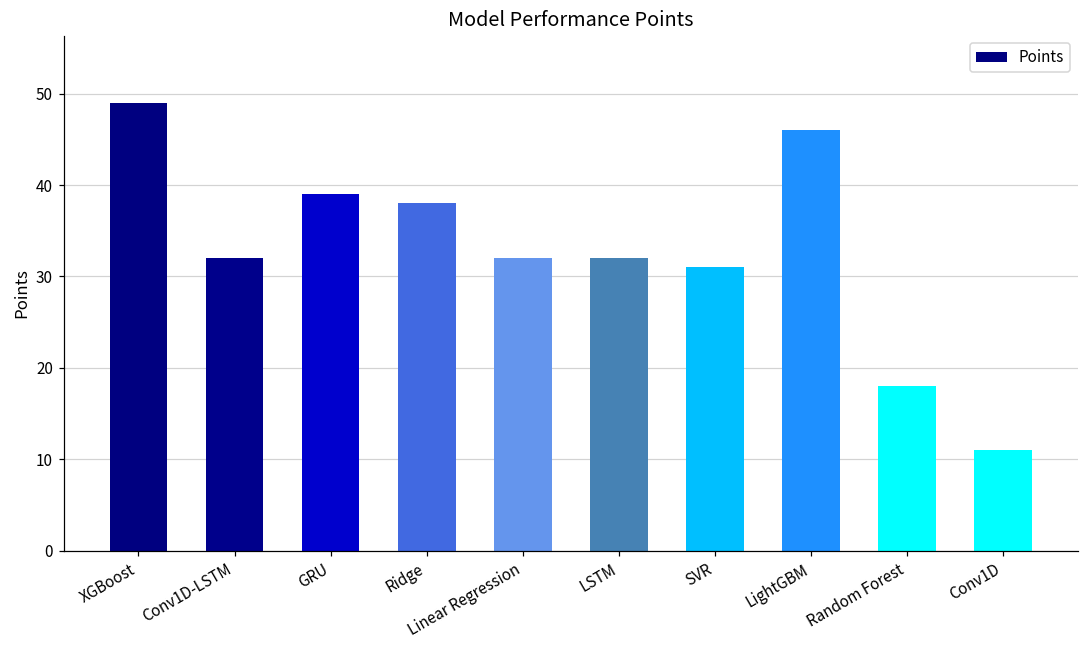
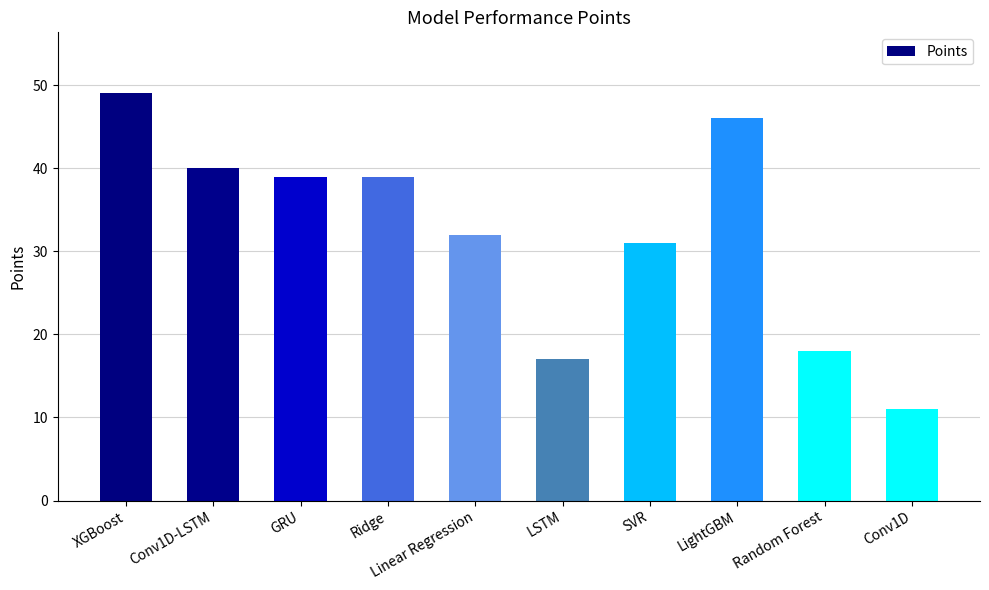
  {
    "XGBoost": 49,
-   "Conv1D-LSTM": 32,
+   "Conv1D-LSTM": 40,
    "GRU": 39,
-   "Ridge": 38,
+   "Ridge": 39,
    "Linear Regression": 32,
-   "LSTM": 32,
+   "LSTM": 17,
    "SVR": 31,
    "LightGBM": 46,
    "Random Forest": 18,
    "Conv1D": 11
  }
